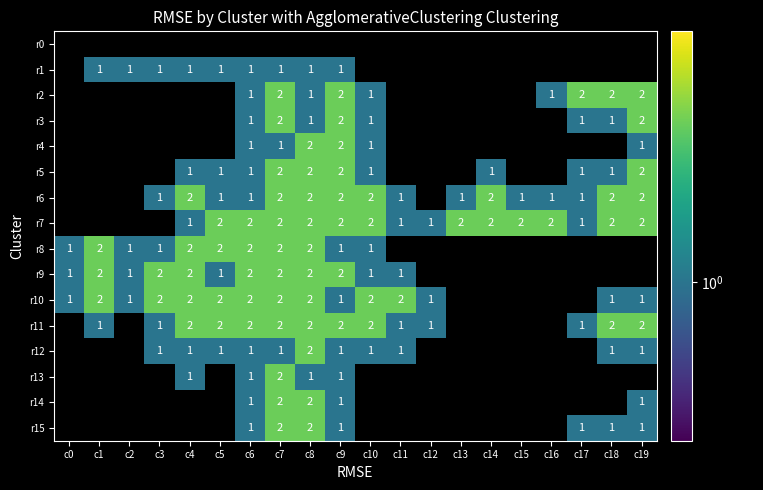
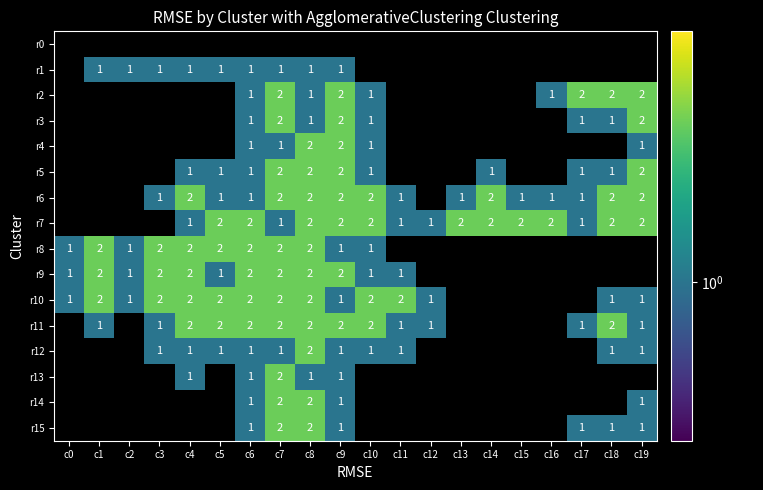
  {
    "r1": {
      "c1": 1,
      "c2": 1,
      "c3": 1,
      "c4": 1,
      "c5": 1,
      "c6": 1,
      "c7": 1,
      "c8": 1,
      "c9": 1
    },
    "r2": {
      "c6": 1,
      "c7": 2,
      "c8": 1,
      "c9": 2,
      "c10": 1,
      "c16": 1,
      "c17": 2,
      "c18": 2,
      "c19": 2
    },
    "r3": {
      "c6": 1,
      "c7": 2,
      "c8": 1,
      "c9": 2,
      "c10": 1,
      "c17": 1,
      "c18": 1,
      "c19": 2
    },
    "r4": {
      "c6": 1,
      "c7": 1,
      "c8": 2,
      "c9": 2,
      "c10": 1,
      "c19": 1
    },
    "r5": {
      "c4": 1,
      "c5": 1,
      "c6": 1,
      "c7": 2,
      "c8": 2,
      "c9": 2,
      "c10": 1,
      "c14": 1,
      "c17": 1,
      "c18": 1,
      "c19": 2
    },
    "r6": {
      "c3": 1,
      "c4": 2,
      "c5": 1,
      "c6": 1,
      "c7": 2,
      "c8": 2,
      "c9": 2,
      "c10": 2,
      "c11": 1,
      "c13": 1,
      "c14": 2,
      "c15": 1,
      "c16": 1,
      "c17": 1,
      "c18": 2,
      "c19": 2
    },
    "r7": {
      "c4": 1,
      "c5": 2,
      "c6": 2,
-     "c7": 2,
+     "c7": 1,
      "c8": 2,
      "c9": 2,
      "c10": 2,
      "c11": 1,
      "c12": 1,
      "c13": 2,
      "c14": 2,
      "c15": 2,
      "c16": 2,
      "c17": 1,
      "c18": 2,
      "c19": 2
    },
    "r8": {
      "c0": 1,
      "c1": 2,
      "c2": 1,
-     "c3": 1,
+     "c3": 2,
      "c4": 2,
      "c5": 2,
      "c6": 2,
      "c7": 2,
      "c8": 2,
      "c9": 1,
      "c10": 1
    },
    "r9": {
      "c0": 1,
      "c1": 2,
      "c2": 1,
      "c3": 2,
      "c4": 2,
      "c5": 1,
      "c6": 2,
      "c7": 2,
      "c8": 2,
      "c9": 2,
      "c10": 1,
      "c11": 1
    },
    "r10": {
      "c0": 1,
      "c1": 2,
      "c2": 1,
      "c3": 2,
      "c4": 2,
      "c5": 2,
      "c6": 2,
      "c7": 2,
      "c8": 2,
      "c9": 1,
      "c10": 2,
      "c11": 2,
      "c12": 1,
      "c18": 1,
      "c19": 1
    },
    "r11": {
      "c1": 1,
      "c3": 1,
      "c4": 2,
      "c5": 2,
      "c6": 2,
      "c7": 2,
      "c8": 2,
      "c9": 2,
      "c10": 2,
      "c11": 1,
      "c12": 1,
      "c17": 1,
      "c18": 2,
-     "c19": 2
+     "c19": 1
    },
    "r12": {
      "c3": 1,
      "c4": 1,
      "c5": 1,
      "c6": 1,
      "c7": 1,
      "c8": 2,
      "c9": 1,
      "c10": 1,
      "c11": 1,
      "c18": 1,
      "c19": 1
    },
    "r13": {
      "c4": 1,
      "c6": 1,
      "c7": 2,
      "c8": 1,
      "c9": 1
    },
    "r14": {
      "c6": 1,
      "c7": 2,
      "c8": 2,
      "c9": 1,
      "c19": 1
    },
    "r15": {
      "c6": 1,
      "c7": 2,
      "c8": 2,
      "c9": 1,
      "c17": 1,
      "c18": 1,
      "c19": 1
    }
  }
